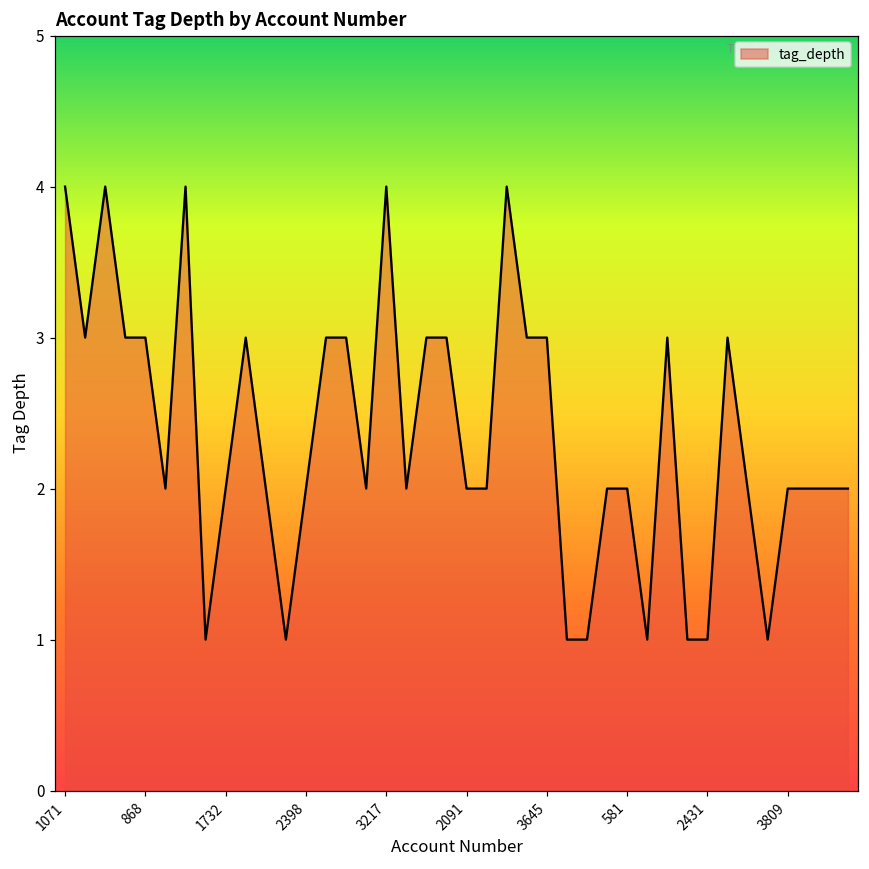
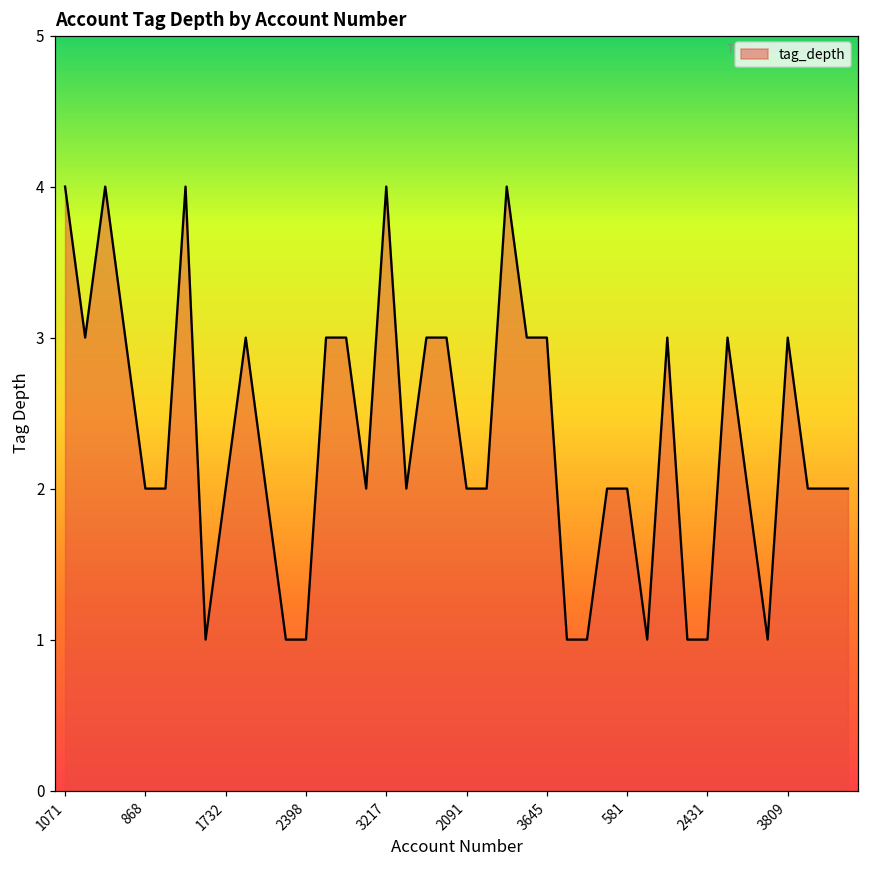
  {
    "1071": 4,
-   "868": 3,
+   "868": 2,
    "1732": 2,
-   "2398": 2,
+   "2398": 1,
    "3217": 4,
    "2091": 2,
    "3645": 3,
    "581": 2,
    "2431": 1,
-   "3809": 2
+   "3809": 3
  }
